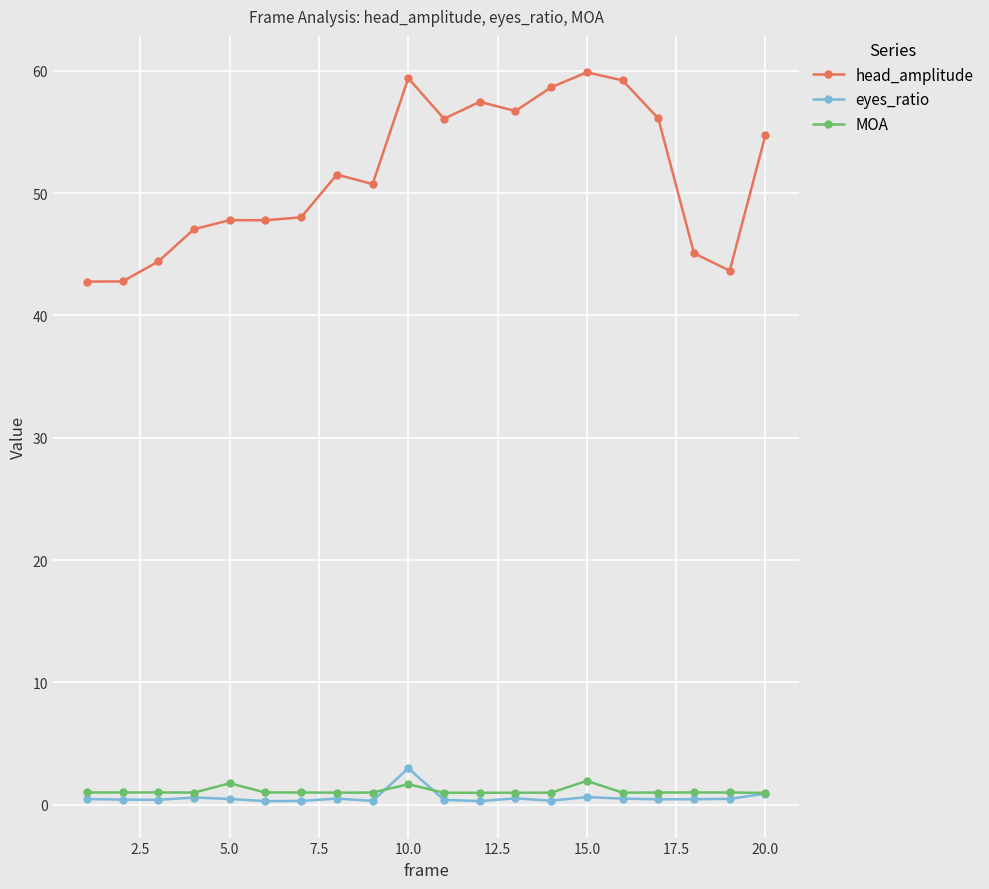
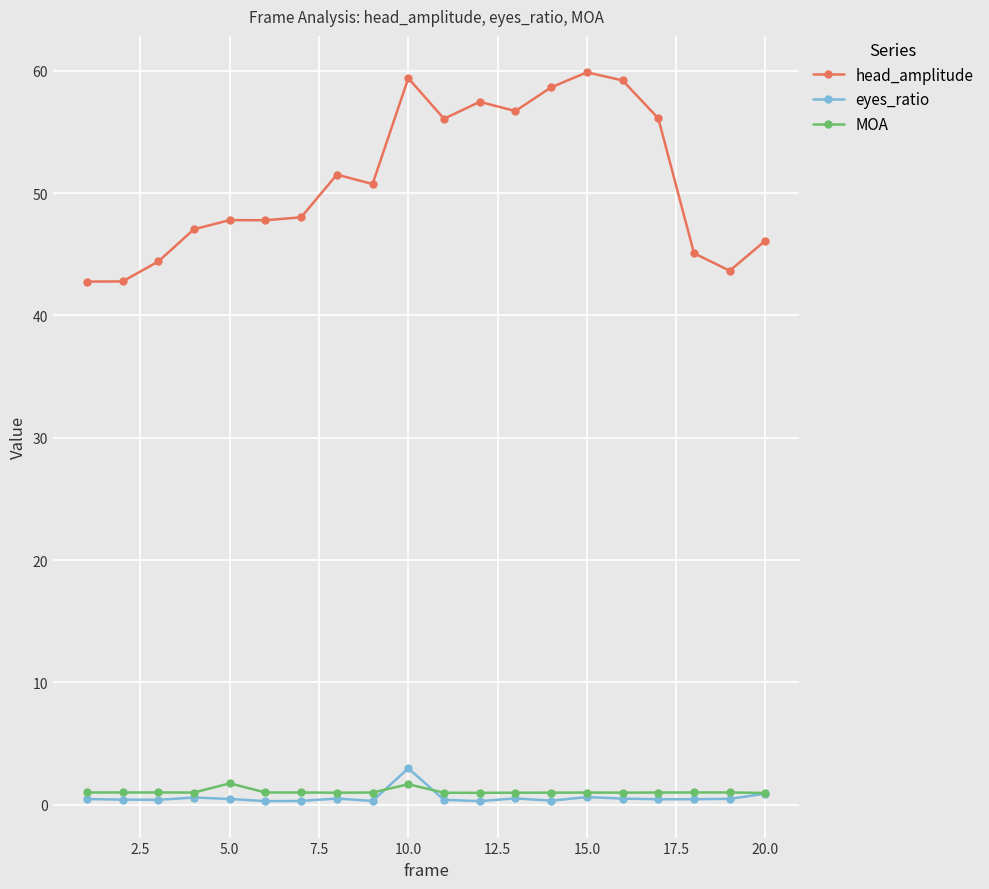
  {
    "head_amplitude": {
      "5.0": 47.8,
      "10.0": 59.4,
      "15.0": 59.9,
-     "20.0": 54.7
+     "20.0": 46.1
    },
    "eyes_ratio": {
      "5.0": 0.5,
      "10.0": 3.0,
      "15.0": 0.6
    },
    "MOA": {
      "5.0": 1.7,
      "10.0": 1.7,
-     "15.0": 1.9
+     "15.0": 1.0
    }
  }
